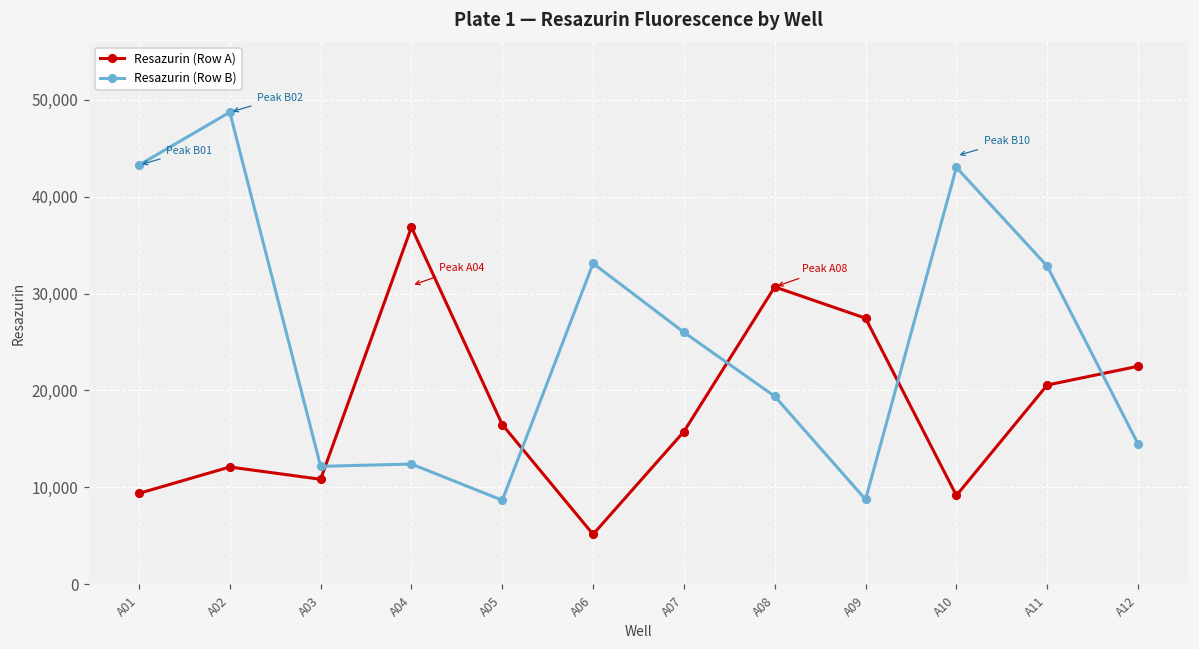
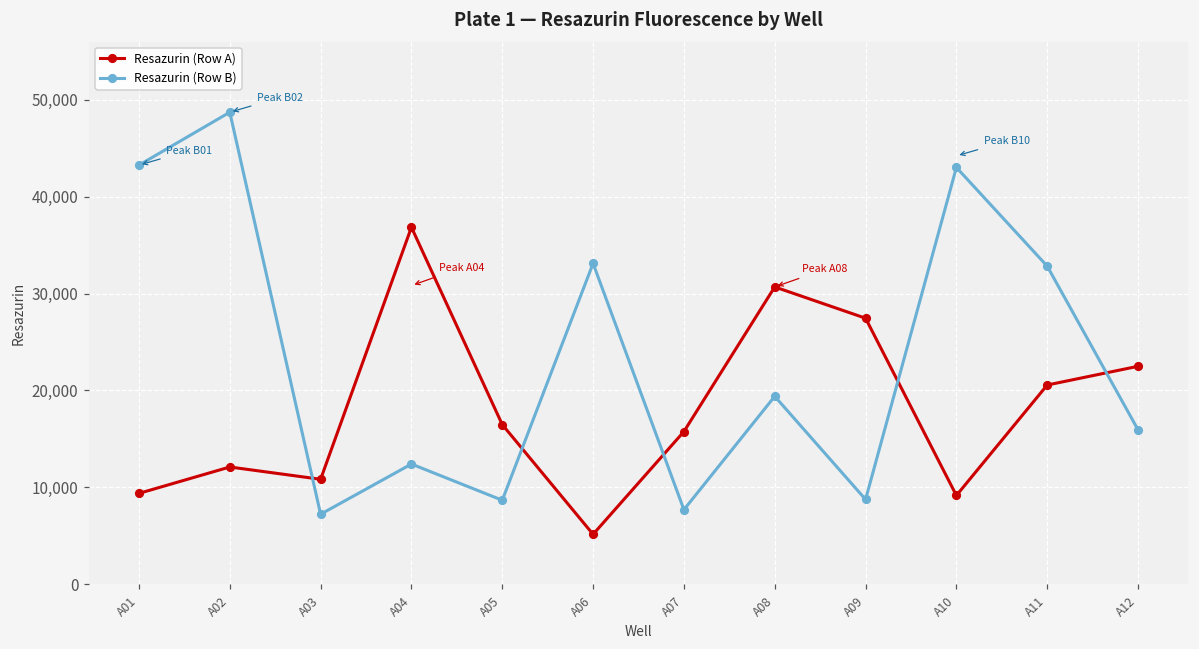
  {
    "Resazurin (Row A)": {
      "A01": "9,000",
      "A02": "12,000",
      "A03": "11,000",
      "A04": "37,000",
      "A05": "16,000",
      "A06": "5,000",
      "A07": "16,000",
      "A08": "31,000",
      "A09": "27,000",
      "A10": "9,000",
      "A11": "21,000",
      "A12": "22,000"
    },
    "Resazurin (Row B)": {
      "A01": "43,000",
      "A02": "49,000",
-     "A03": "12,000",
+     "A03": "7,000",
      "A04": "12,000",
      "A05": "9,000",
      "A06": "33,000",
-     "A07": "26,000",
+     "A07": "8,000",
      "A08": "19,000",
      "A09": "9,000",
      "A10": "43,000",
      "A11": "33,000",
-     "A12": "14,000"
+     "A12": "16,000"
    }
  }
